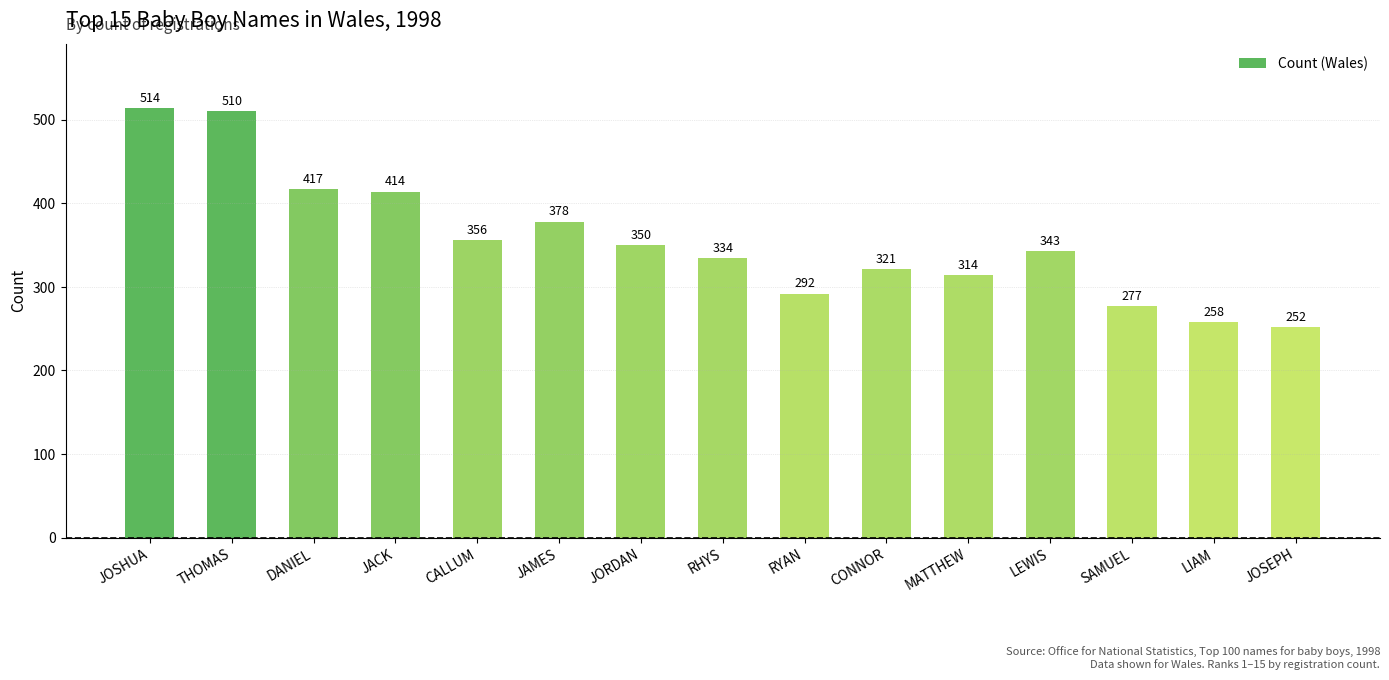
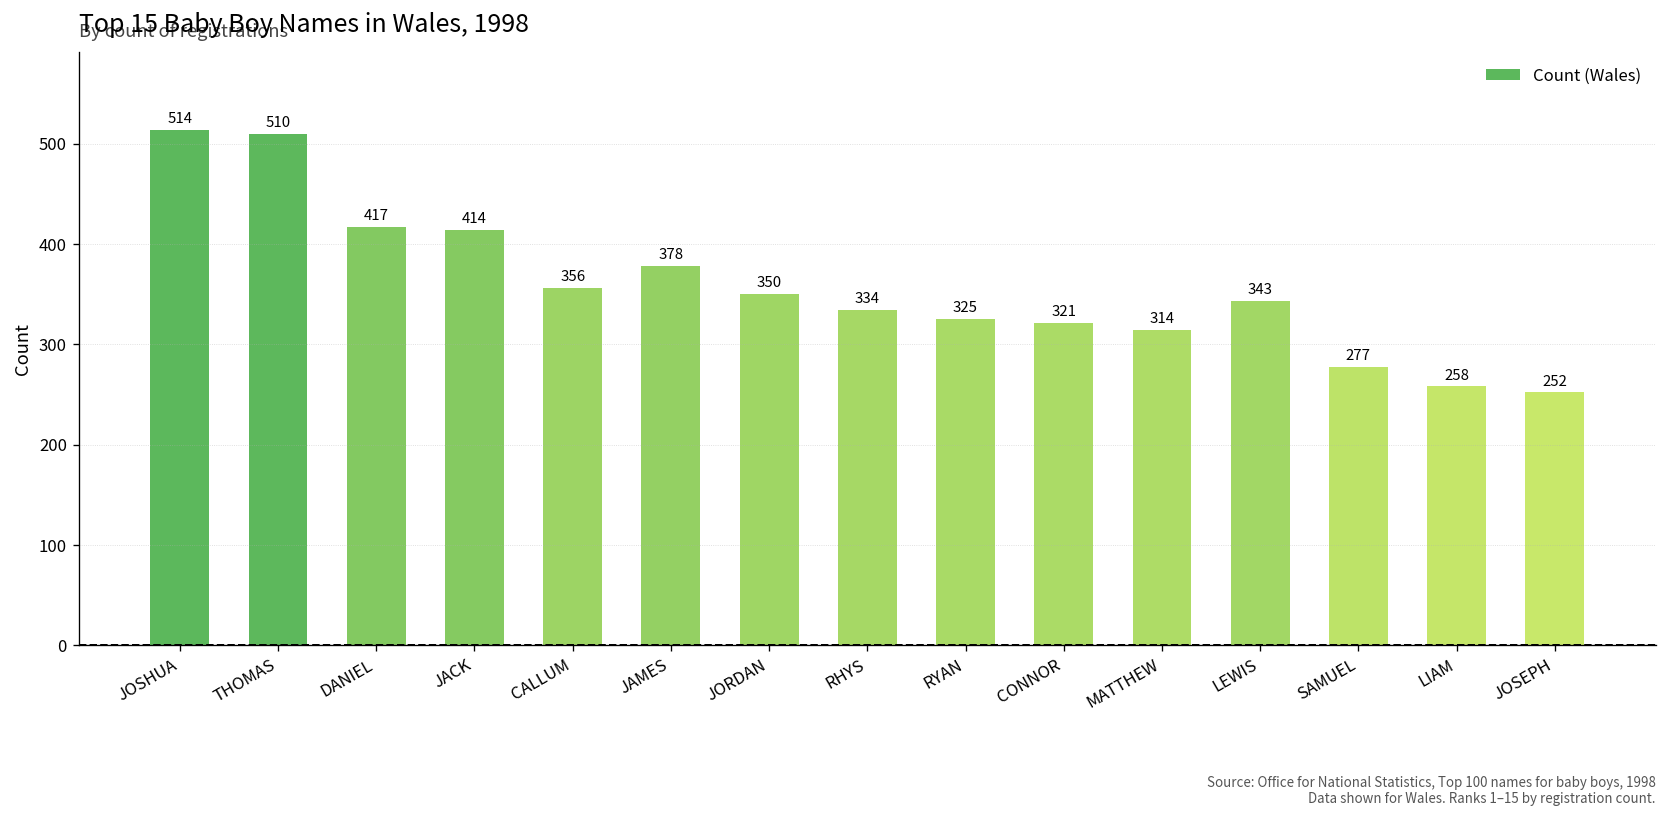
  {
    "JOSHUA": 514,
    "THOMAS": 510,
    "DANIEL": 417,
    "JACK": 414,
    "CALLUM": 356,
    "JAMES": 378,
    "JORDAN": 350,
    "RHYS": 334,
-   "RYAN": 292,
+   "RYAN": 325,
    "CONNOR": 321,
    "MATTHEW": 314,
    "LEWIS": 343,
    "SAMUEL": 277,
    "LIAM": 258,
    "JOSEPH": 252
  }
